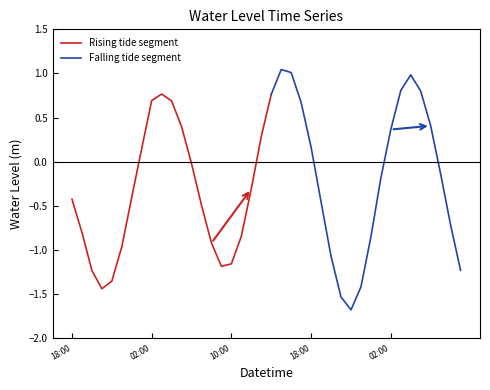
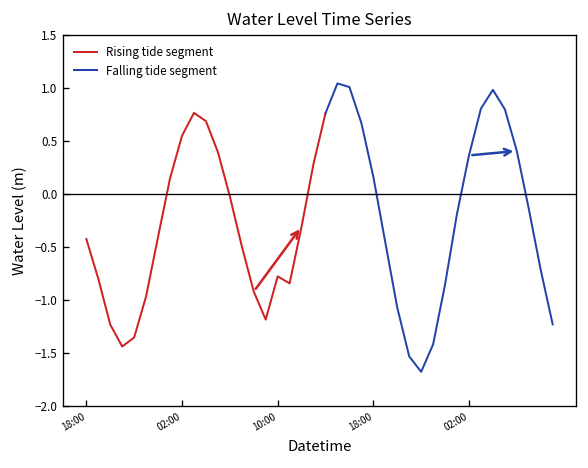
  {
    "Rising tide segment": {
      "18:00": -0.4,
-     "02:00": 0.7,
-     "10:00": -1.2
+     "02:00": 0.6,
+     "10:00": -0.8
    },
    "Falling tide segment": {
      "18:00": 0.2,
      "02:00": 0.4
    }
  }
